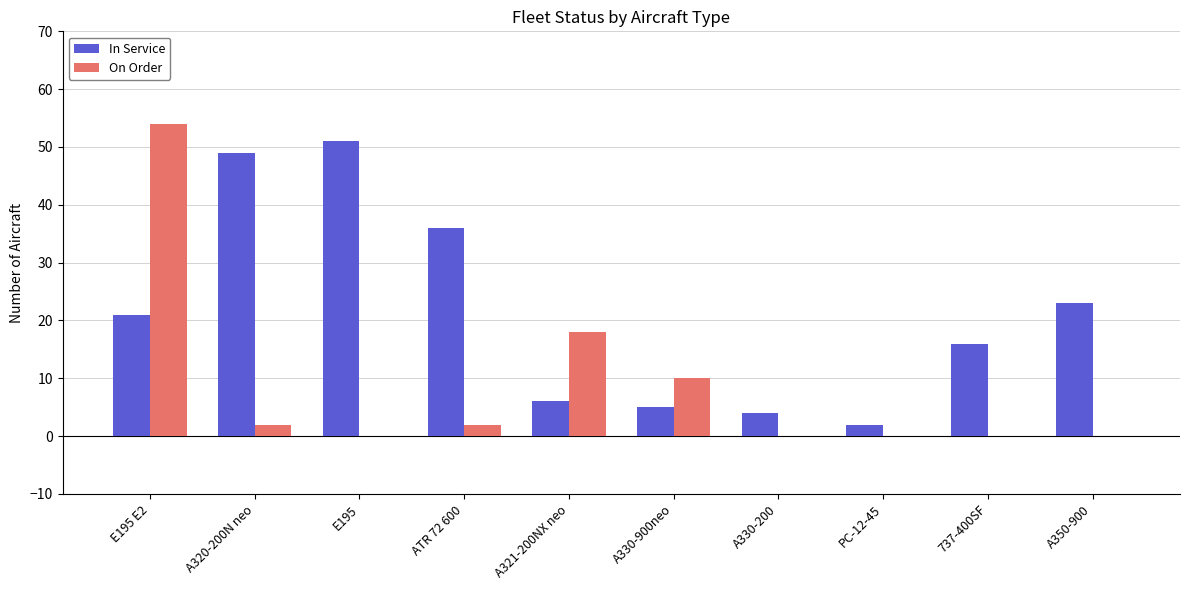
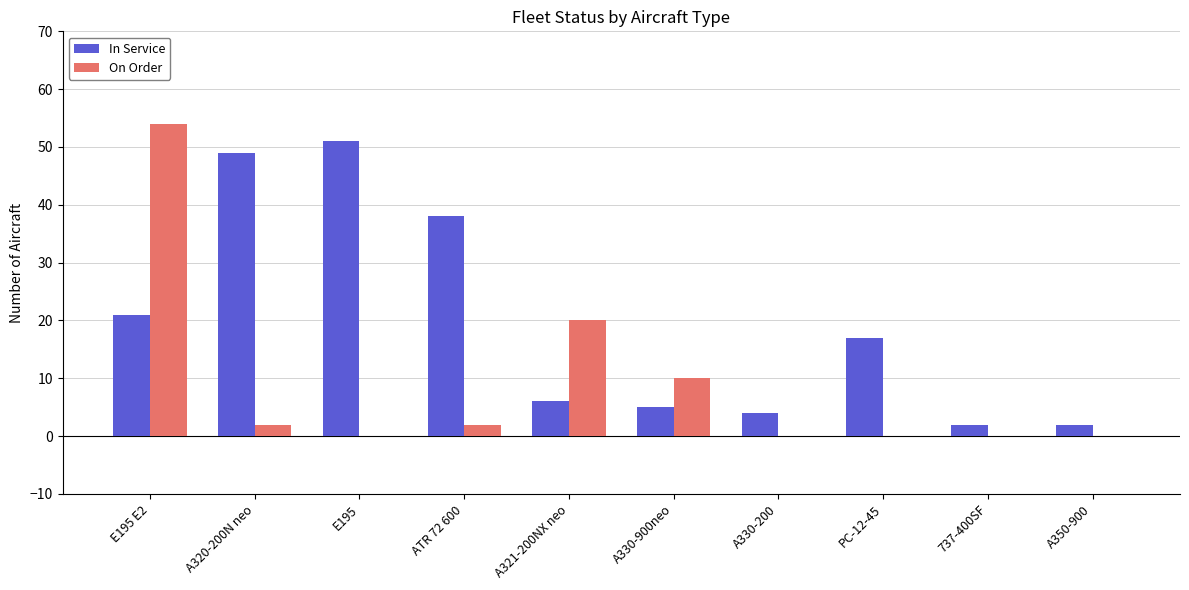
  {
    "In Service": {
      "E195 E2": 21,
      "A320-200N neo": 49,
      "E195": 51,
-     "ATR 72 600": 36,
+     "ATR 72 600": 38,
      "A321-200NX neo": 6,
      "A330-900neo": 5,
      "A330-200": 4,
-     "PC-12-45": 2,
-     "737-400SF": 16,
-     "A350-900": 23
+     "PC-12-45": 17,
+     "737-400SF": 2,
+     "A350-900": 2
    },
    "On Order": {
      "E195 E2": 54,
      "A320-200N neo": 2,
      "E195": 0,
      "ATR 72 600": 2,
-     "A321-200NX neo": 18,
+     "A321-200NX neo": 20,
      "A330-900neo": 10,
      "A330-200": 0,
      "PC-12-45": 0,
      "737-400SF": 0,
      "A350-900": 0
    }
  }
